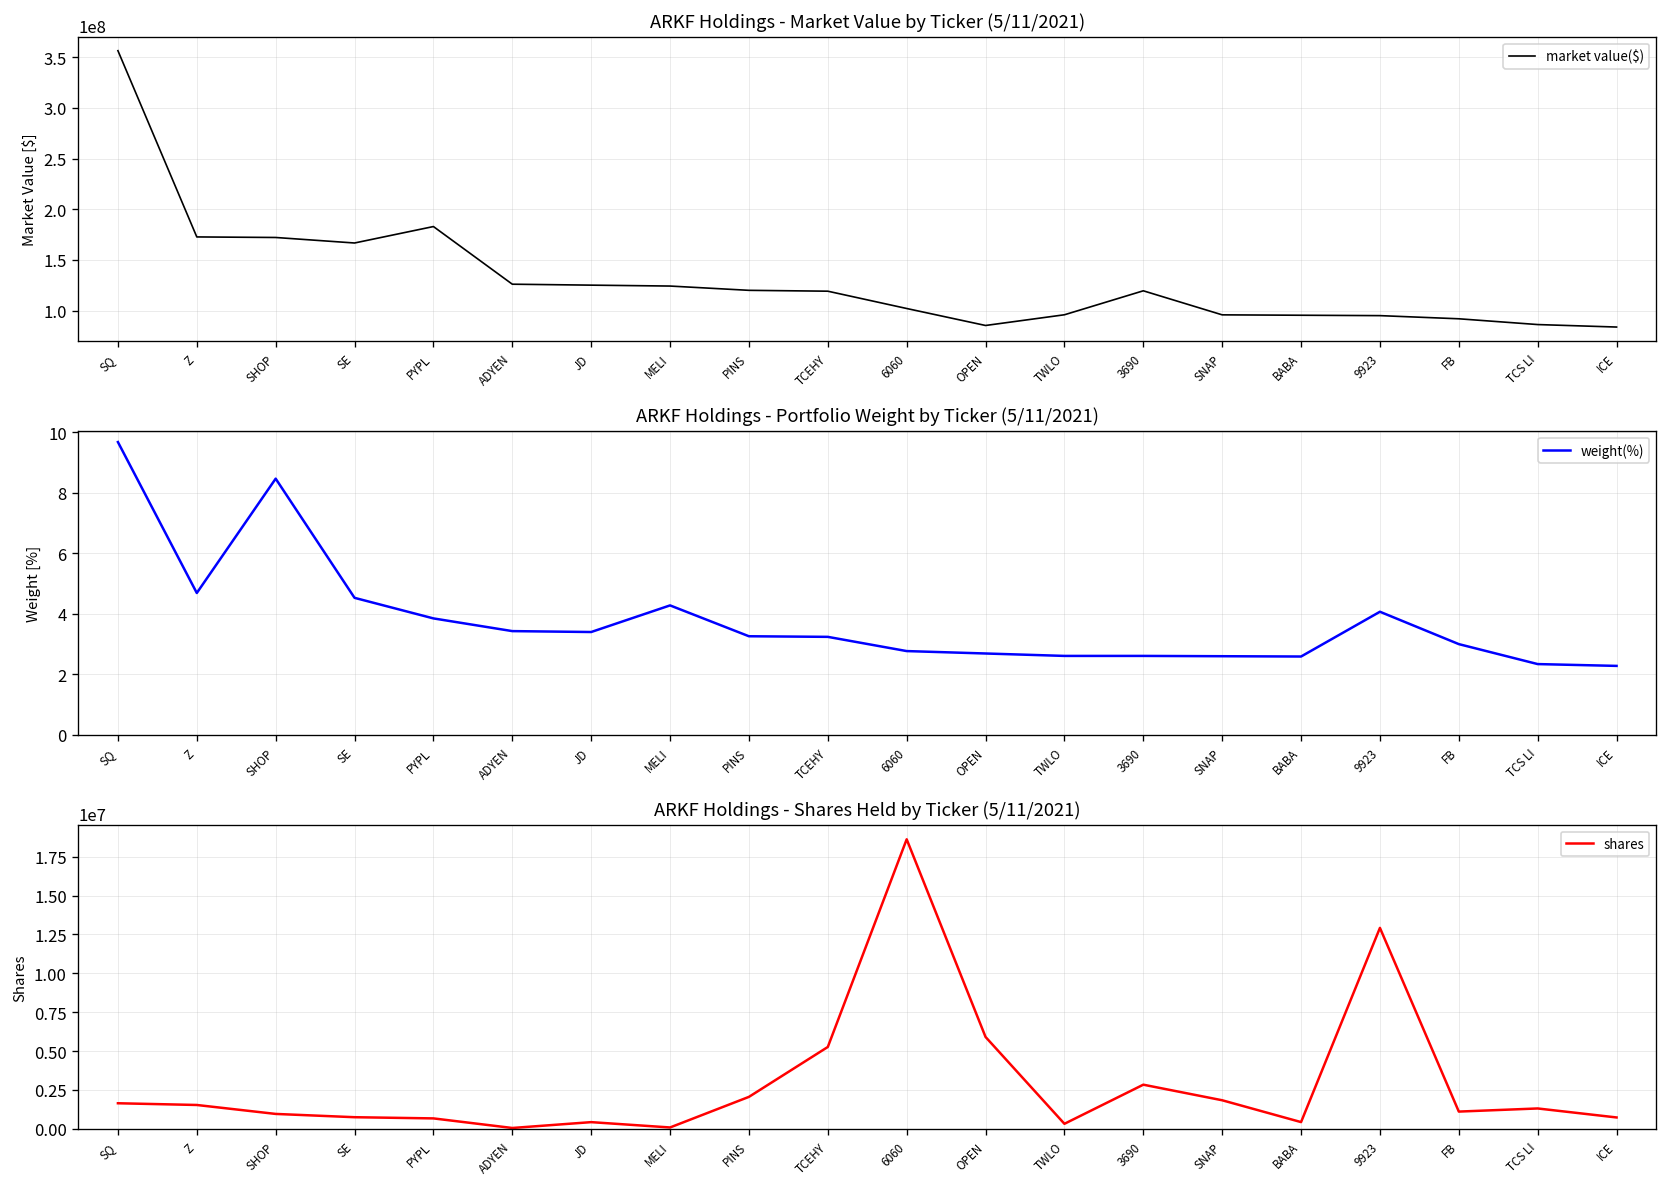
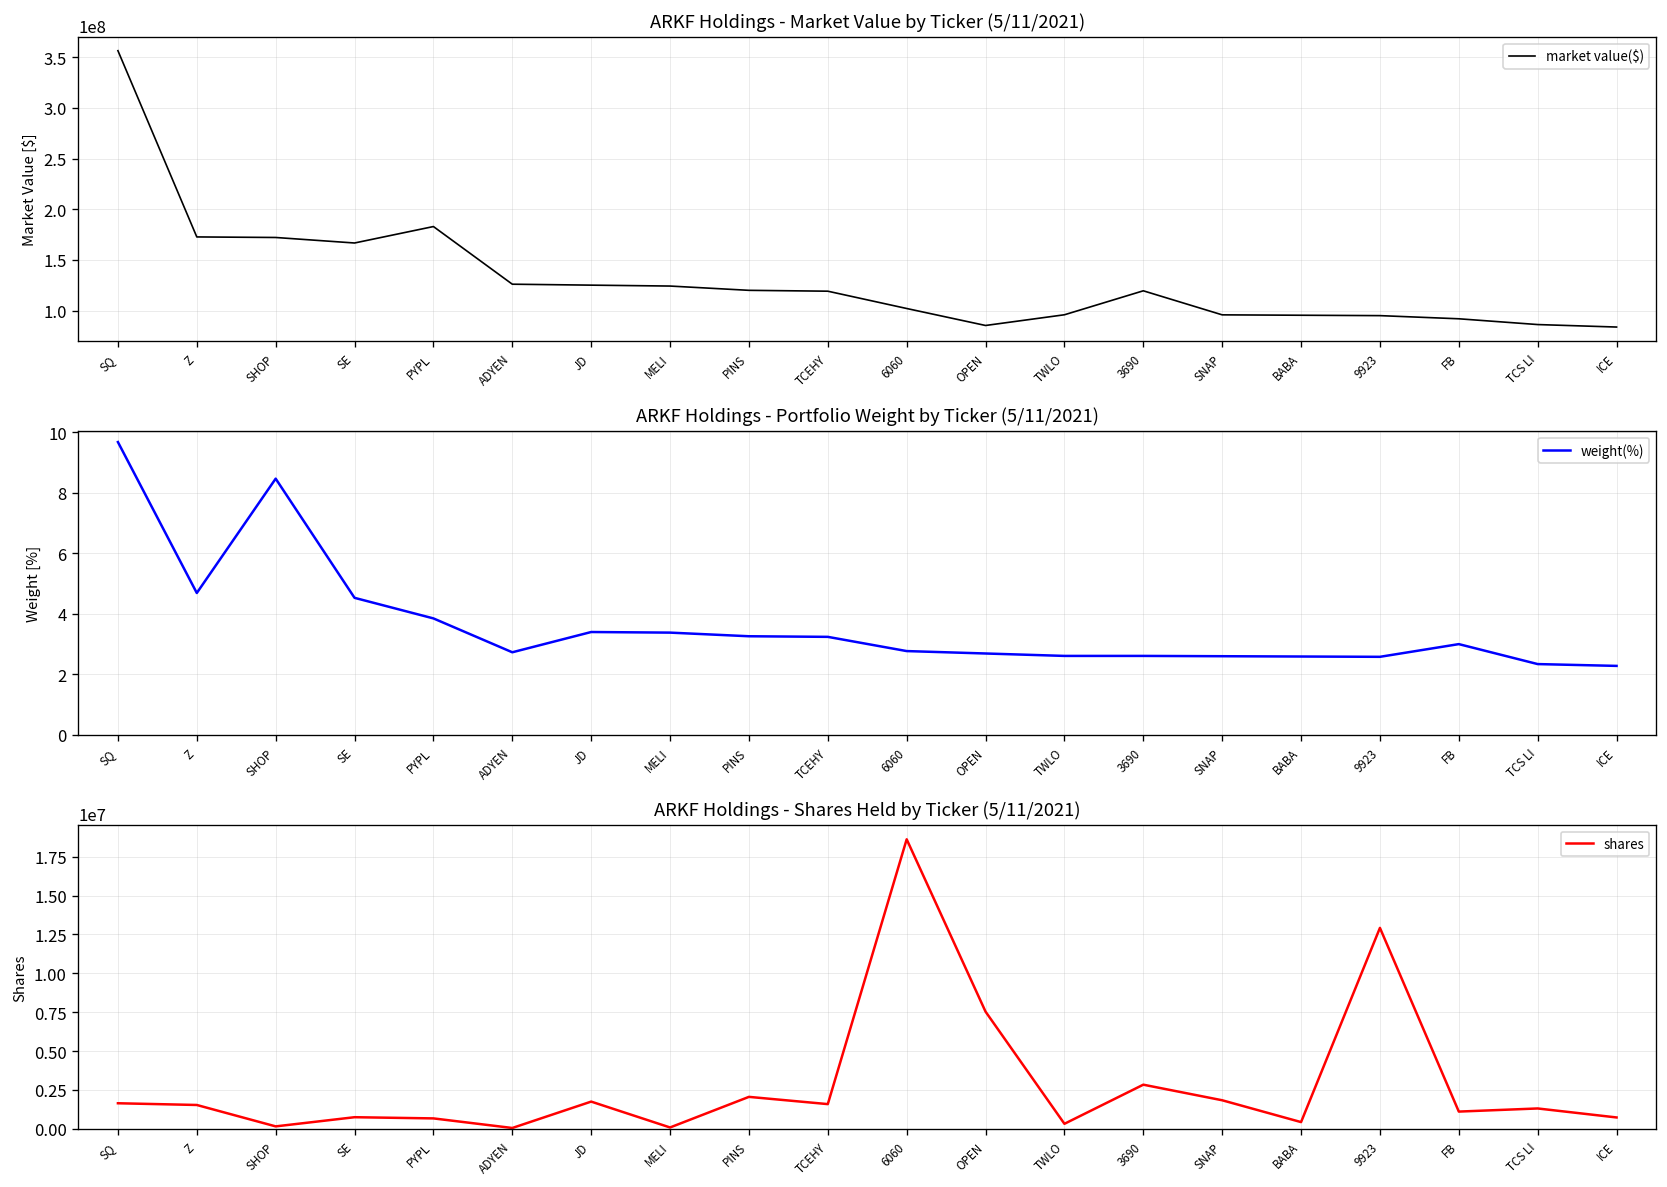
  {
    "ARKF Holdings - Market Value by Ticker (5/11/2021)": {
      "SQ": 360000000,
      "Z": 170000000,
      "SHOP": 170000000,
      "SE": 170000000,
      "PYPL": 180000000,
      "ADYEN": 130000000,
      "JD": 130000000,
      "MELI": 120000000,
      "PINS": 120000000,
      "TCEHY": 120000000,
      "6060": 100000000,
      "OPEN": 90000000,
      "TWLO": 100000000,
      "3690": 120000000,
      "SNAP": 100000000,
      "BABA": 100000000,
      "9923": 100000000,
      "FB": 90000000,
      "TCS LI": 90000000,
      "ICE": 80000000
    },
    "ARKF Holdings - Portfolio Weight by Ticker (5/11/2021)": {
      "SQ": 9.7,
      "Z": 4.7,
      "SHOP": 8.5,
      "SE": 4.5,
      "PYPL": 3.9,
-     "ADYEN": 3.4,
+     "ADYEN": 2.7,
      "JD": 3.4,
-     "MELI": 4.3,
+     "MELI": 3.4,
      "PINS": 3.3,
      "TCEHY": 3.2,
      "6060": 2.8,
      "OPEN": 2.7,
      "TWLO": 2.6,
      "3690": 2.6,
      "SNAP": 2.6,
      "BABA": 2.6,
-     "9923": 4.1,
+     "9923": 2.6,
      "FB": 3.0,
      "TCS LI": 2.3,
      "ICE": 2.3
    },
    "ARKF Holdings - Shares Held by Ticker (5/11/2021)": {
      "SQ": 1600000,
      "Z": 1500000,
-     "SHOP": 1000000,
+     "SHOP": 200000,
      "SE": 700000,
      "PYPL": 700000,
      "ADYEN": 100000,
-     "JD": 400000,
+     "JD": 1800000,
      "MELI": 100000,
      "PINS": 2100000,
-     "TCEHY": 5300000,
+     "TCEHY": 1600000,
      "6060": 18600000,
-     "OPEN": 5900000,
+     "OPEN": 7500000,
      "TWLO": 300000,
      "3690": 2800000,
      "SNAP": 1800000,
      "BABA": 400000,
      "9923": 12900000,
      "FB": 1100000,
      "TCS LI": 1300000,
      "ICE": 700000
    }
  }
